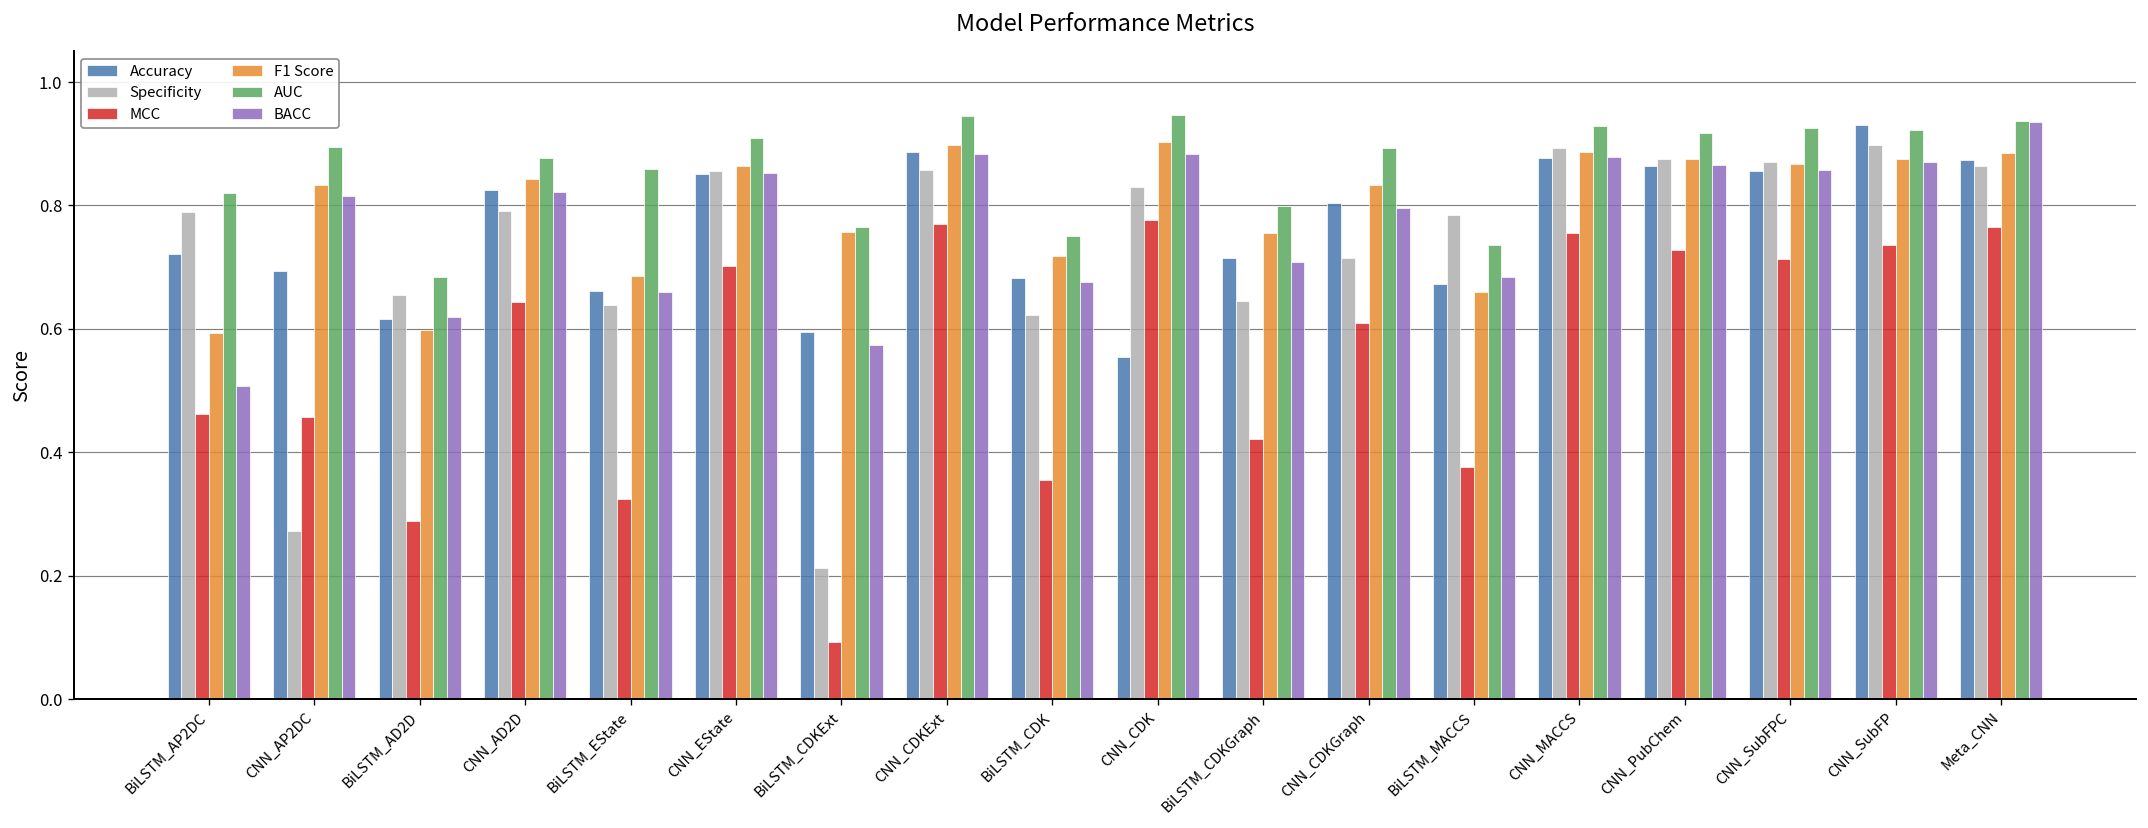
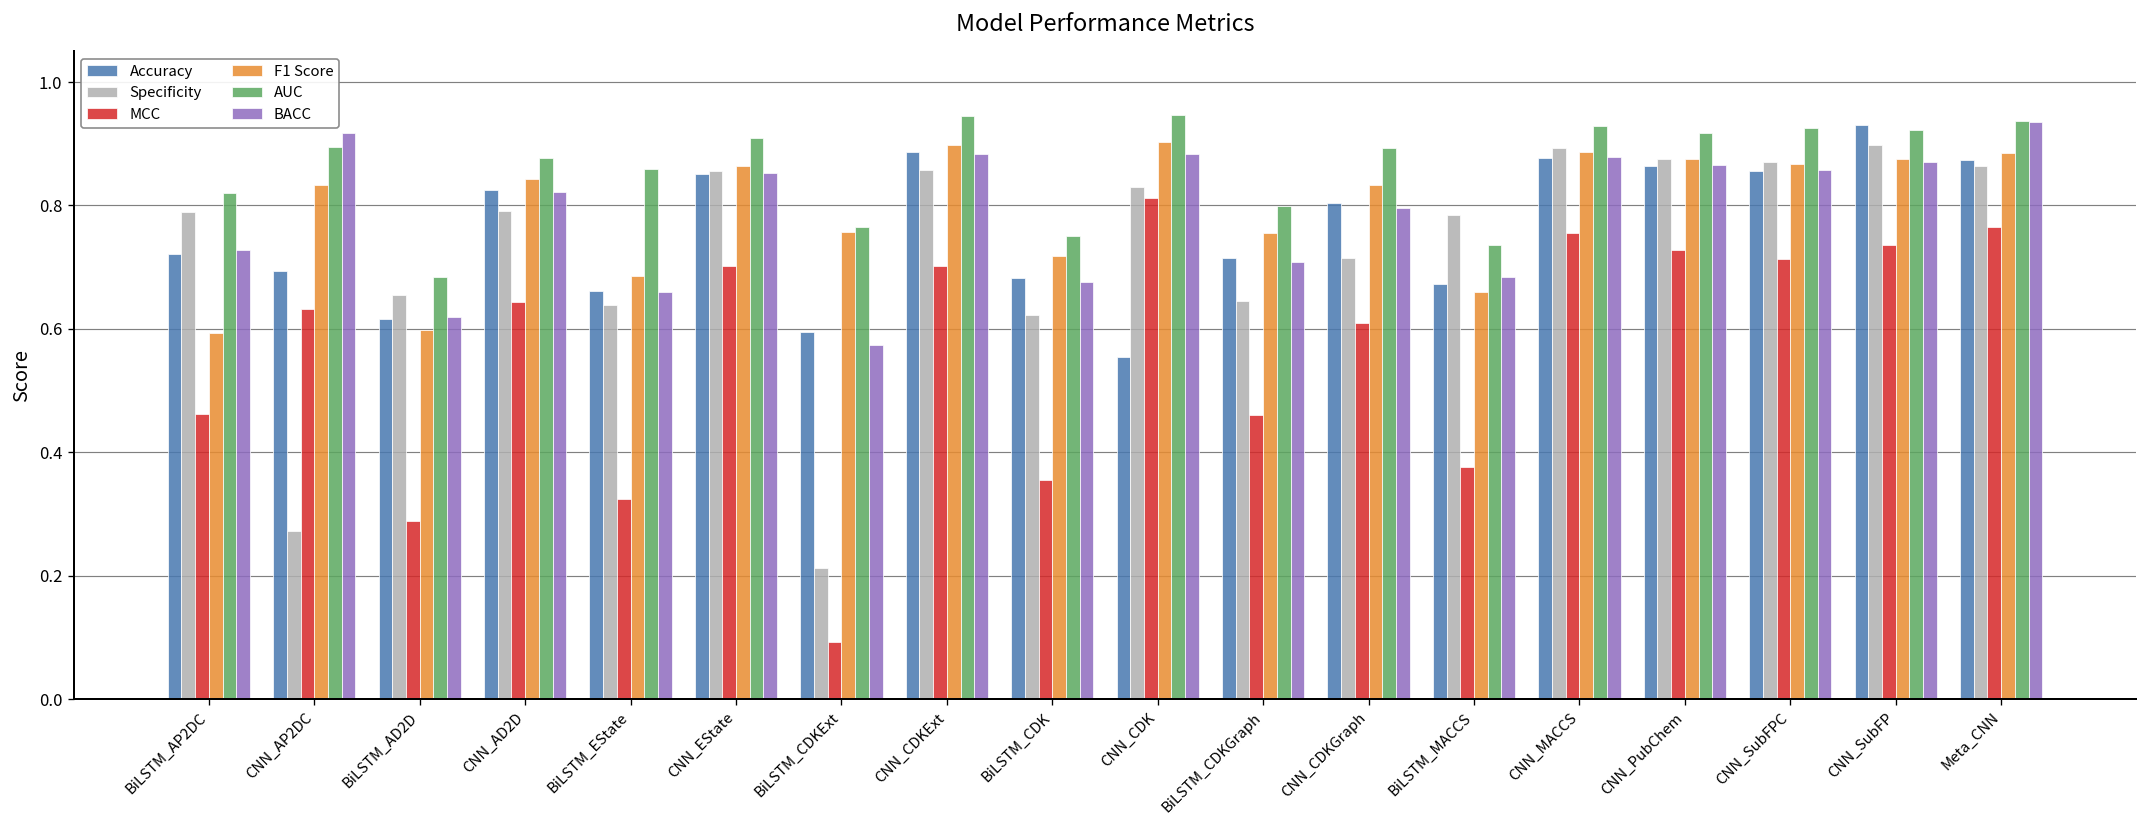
  {
    "Accuracy": {
      "BiLSTM_AP2DC": 0.72,
      "CNN_AP2DC": 0.69,
      "BiLSTM_AD2D": 0.62,
      "CNN_AD2D": 0.82,
      "BiLSTM_EState": 0.66,
      "CNN_EState": 0.85,
      "BiLSTM_CDKExt": 0.59,
      "CNN_CDKExt": 0.89,
      "BiLSTM_CDK": 0.68,
      "CNN_CDK": 0.55,
      "BiLSTM_CDKGraph": 0.72,
      "CNN_CDKGraph": 0.80,
      "BiLSTM_MACCS": 0.67,
      "CNN_MACCS": 0.88,
      "CNN_PubChem": 0.86,
      "CNN_SubFPC": 0.86,
      "CNN_SubFP": 0.93,
      "Meta_CNN": 0.87
    },
    "Specificity": {
      "BiLSTM_AP2DC": 0.79,
      "CNN_AP2DC": 0.27,
      "BiLSTM_AD2D": 0.65,
      "CNN_AD2D": 0.79,
      "BiLSTM_EState": 0.64,
      "CNN_EState": 0.86,
      "BiLSTM_CDKExt": 0.21,
      "CNN_CDKExt": 0.86,
      "BiLSTM_CDK": 0.62,
      "CNN_CDK": 0.83,
      "BiLSTM_CDKGraph": 0.65,
      "CNN_CDKGraph": 0.71,
      "BiLSTM_MACCS": 0.78,
      "CNN_MACCS": 0.89,
      "CNN_PubChem": 0.88,
      "CNN_SubFPC": 0.87,
      "CNN_SubFP": 0.90,
      "Meta_CNN": 0.86
    },
    "MCC": {
      "BiLSTM_AP2DC": 0.46,
-     "CNN_AP2DC": 0.46,
+     "CNN_AP2DC": 0.63,
      "BiLSTM_AD2D": 0.29,
      "CNN_AD2D": 0.64,
      "BiLSTM_EState": 0.32,
      "CNN_EState": 0.70,
      "BiLSTM_CDKExt": 0.09,
-     "CNN_CDKExt": 0.77,
+     "CNN_CDKExt": 0.70,
      "BiLSTM_CDK": 0.36,
-     "CNN_CDK": 0.78,
-     "BiLSTM_CDKGraph": 0.42,
+     "CNN_CDK": 0.81,
+     "BiLSTM_CDKGraph": 0.46,
      "CNN_CDKGraph": 0.61,
      "BiLSTM_MACCS": 0.38,
      "CNN_MACCS": 0.76,
      "CNN_PubChem": 0.73,
      "CNN_SubFPC": 0.71,
      "CNN_SubFP": 0.74,
      "Meta_CNN": 0.77
    },
    "F1 Score": {
      "BiLSTM_AP2DC": 0.59,
      "CNN_AP2DC": 0.83,
      "BiLSTM_AD2D": 0.60,
      "CNN_AD2D": 0.84,
      "BiLSTM_EState": 0.69,
      "CNN_EState": 0.86,
      "BiLSTM_CDKExt": 0.76,
      "CNN_CDKExt": 0.90,
      "BiLSTM_CDK": 0.72,
      "CNN_CDK": 0.90,
      "BiLSTM_CDKGraph": 0.76,
      "CNN_CDKGraph": 0.83,
      "BiLSTM_MACCS": 0.66,
      "CNN_MACCS": 0.89,
      "CNN_PubChem": 0.87,
      "CNN_SubFPC": 0.87,
      "CNN_SubFP": 0.88,
      "Meta_CNN": 0.88
    },
    "AUC": {
      "BiLSTM_AP2DC": 0.82,
      "CNN_AP2DC": 0.90,
      "BiLSTM_AD2D": 0.68,
      "CNN_AD2D": 0.88,
      "BiLSTM_EState": 0.86,
      "CNN_EState": 0.91,
      "BiLSTM_CDKExt": 0.76,
      "CNN_CDKExt": 0.95,
      "BiLSTM_CDK": 0.75,
      "CNN_CDK": 0.95,
      "BiLSTM_CDKGraph": 0.80,
      "CNN_CDKGraph": 0.89,
      "BiLSTM_MACCS": 0.74,
      "CNN_MACCS": 0.93,
      "CNN_PubChem": 0.92,
      "CNN_SubFPC": 0.93,
      "CNN_SubFP": 0.92,
      "Meta_CNN": 0.94
    },
    "BACC": {
-     "BiLSTM_AP2DC": 0.51,
-     "CNN_AP2DC": 0.82,
+     "BiLSTM_AP2DC": 0.73,
+     "CNN_AP2DC": 0.92,
      "BiLSTM_AD2D": 0.62,
      "CNN_AD2D": 0.82,
      "BiLSTM_EState": 0.66,
      "CNN_EState": 0.85,
      "BiLSTM_CDKExt": 0.57,
      "CNN_CDKExt": 0.88,
      "BiLSTM_CDK": 0.68,
      "CNN_CDK": 0.88,
      "BiLSTM_CDKGraph": 0.71,
      "CNN_CDKGraph": 0.80,
      "BiLSTM_MACCS": 0.68,
      "CNN_MACCS": 0.88,
      "CNN_PubChem": 0.87,
      "CNN_SubFPC": 0.86,
      "CNN_SubFP": 0.87,
      "Meta_CNN": 0.94
    }
  }
